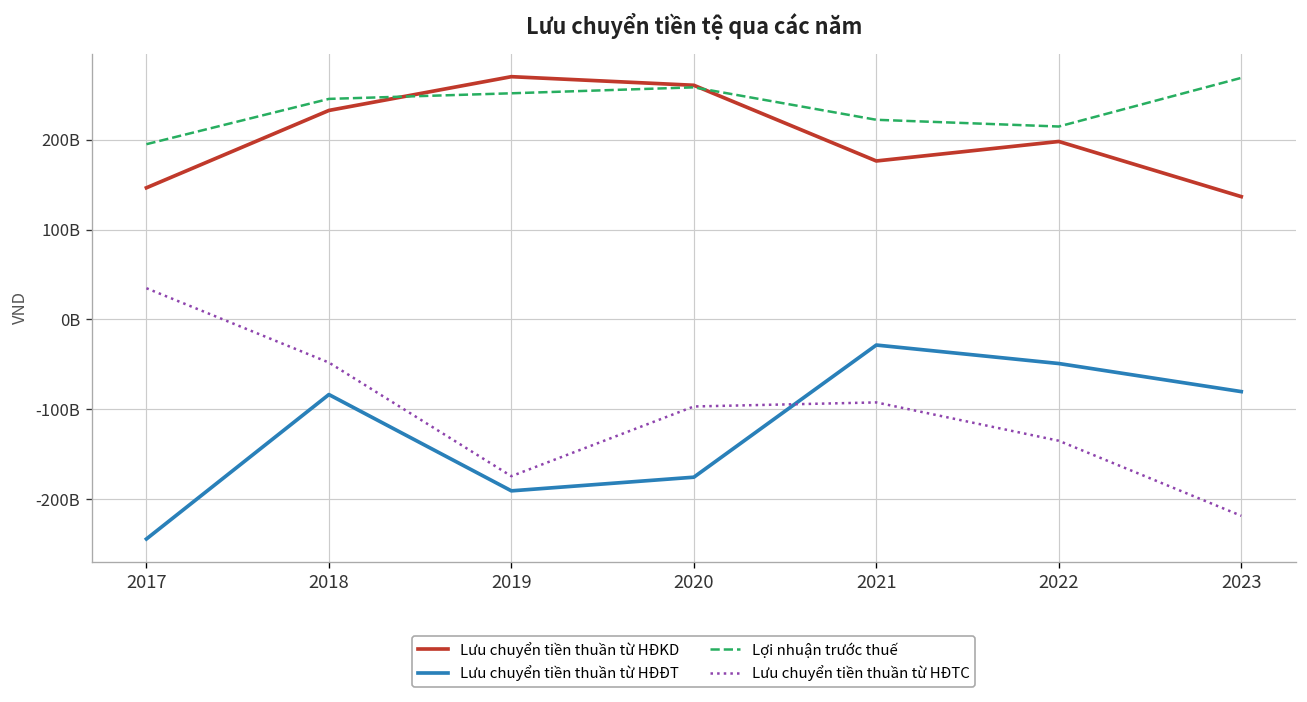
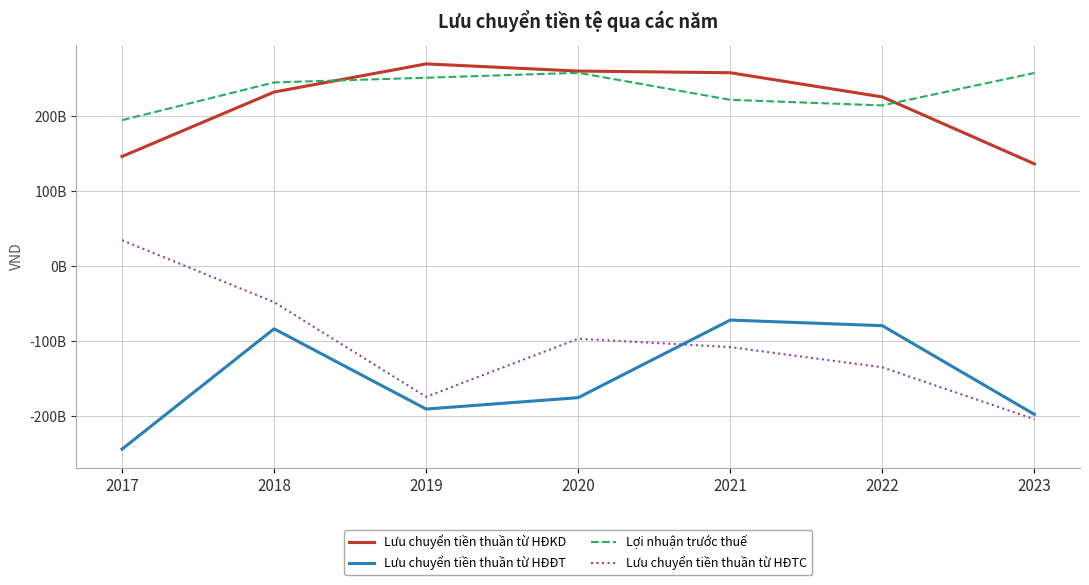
  {
    "Lưu chuyển tiền thuần từ HĐKD": {
      "2017": 150000000000,
      "2018": 230000000000,
      "2019": 270000000000,
-     "2021": 180000000000,
-     "2022": 200000000000,
+     "2021": 260000000000,
+     "2022": 230000000000,
      "2023": 140000000000
    },
    "Lưu chuyển tiền thuần từ HĐĐT": {
      "2017": -240000000000,
      "2018": -80000000000,
      "2019": -190000000000,
      "2020": -180000000000,
-     "2021": -30000000000,
-     "2022": -50000000000,
-     "2023": -80000000000
+     "2021": -70000000000,
+     "2022": -80000000000,
+     "2023": -200000000000
    },
    "Lợi nhuận trước thuế": {
      "2017": 200000000000,
      "2018": 250000000000,
      "2019": 250000000000,
      "2021": 220000000000,
      "2022": 210000000000,
-     "2023": 270000000000
+     "2023": 260000000000
    },
    "Lưu chuyển tiền thuần từ HĐTC": {
      "2017": 30000000000,
      "2018": -50000000000,
      "2019": -170000000000,
      "2020": -100000000000,
-     "2021": -90000000000,
+     "2021": -110000000000,
      "2022": -140000000000,
-     "2023": -220000000000
+     "2023": -200000000000
    }
  }
